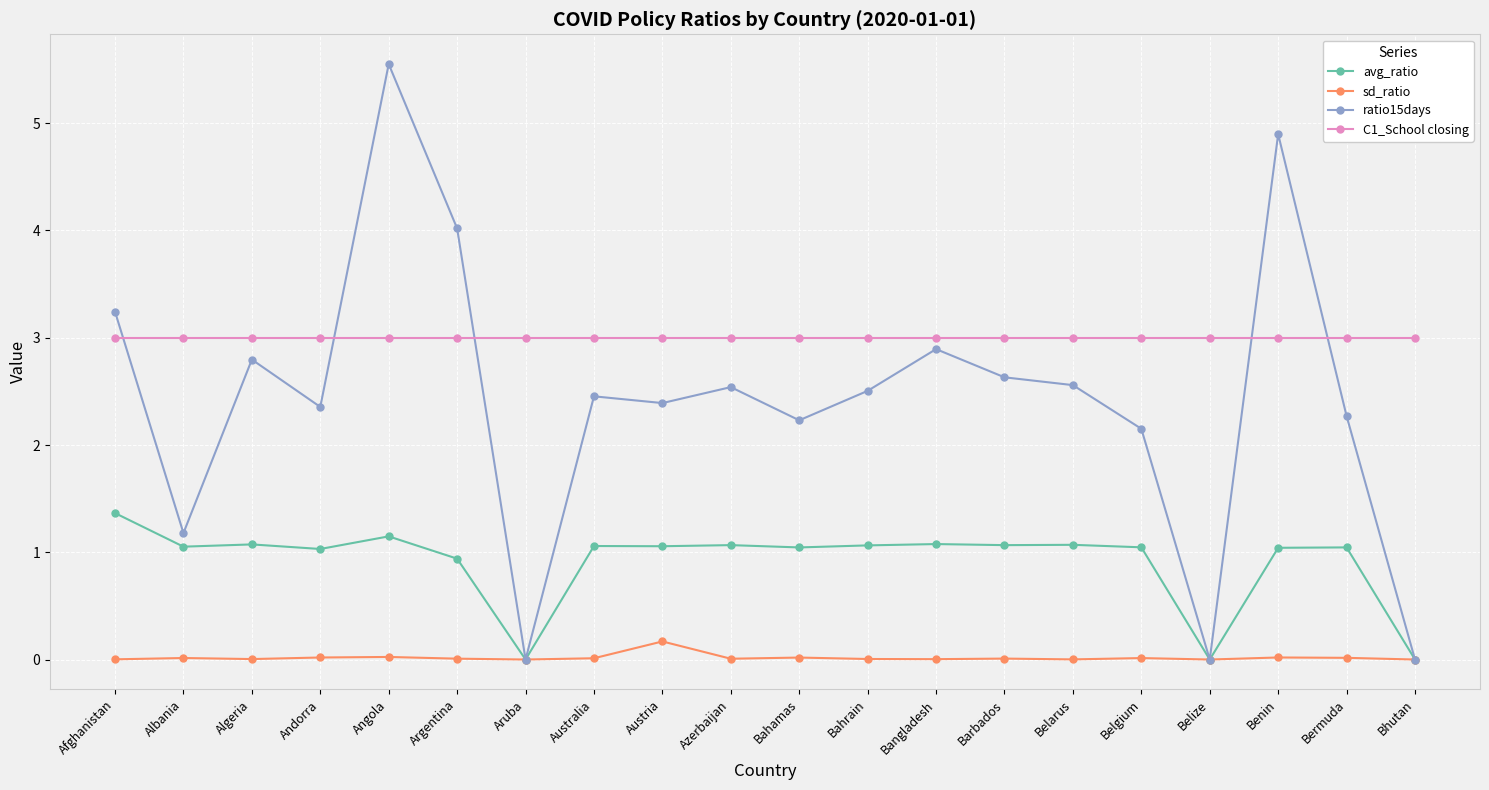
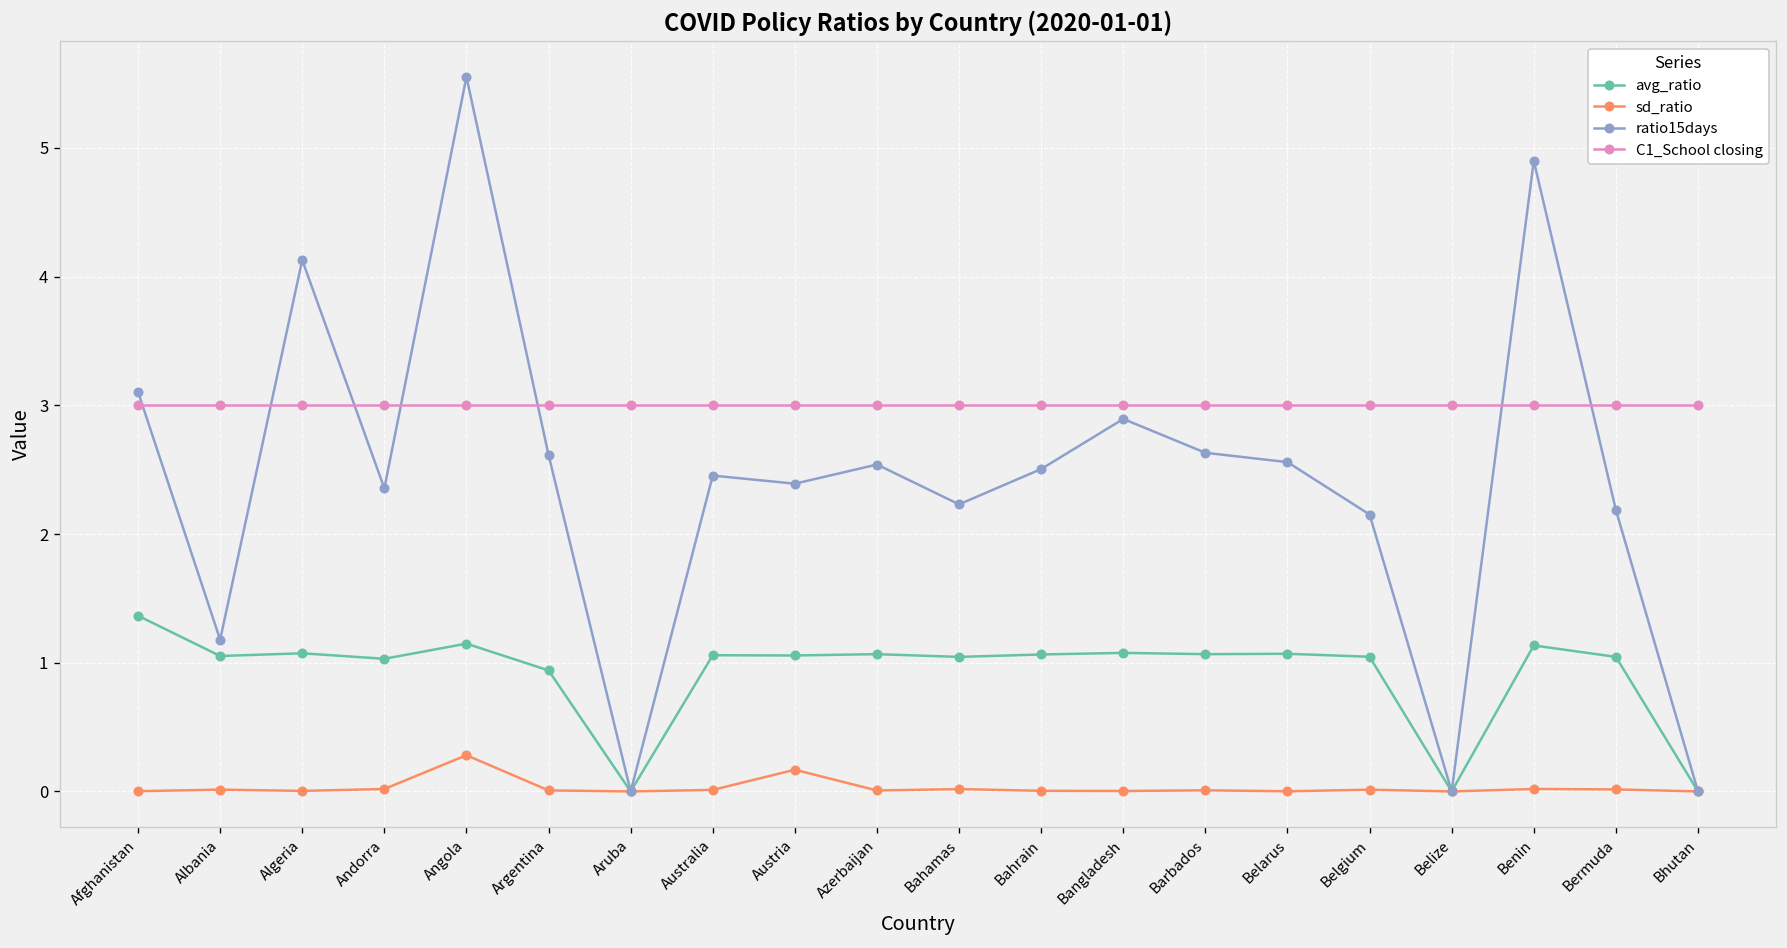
  {
    "avg_ratio": {
      "Afghanistan": 1.37,
      "Albania": 1.05,
      "Algeria": 1.07,
      "Andorra": 1.03,
      "Angola": 1.15,
      "Argentina": 0.94,
      "Australia": 1.06,
      "Austria": 1.06,
      "Azerbaijan": 1.07,
      "Bahamas": 1.05,
      "Bahrain": 1.06,
      "Bangladesh": 1.08,
      "Barbados": 1.07,
      "Belarus": 1.07,
      "Belgium": 1.05,
-     "Benin": 1.04,
+     "Benin": 1.13,
      "Bermuda": 1.05
    },
    "sd_ratio": {
      "Afghanistan": 0.00,
      "Albania": 0.01,
      "Algeria": 0.00,
      "Andorra": 0.02,
-     "Angola": 0.02,
+     "Angola": 0.28,
      "Argentina": 0.01,
      "Australia": 0.01,
      "Austria": 0.17,
      "Azerbaijan": 0.01,
      "Bahamas": 0.02,
      "Bahrain": 0.00,
      "Bangladesh": 0.00,
      "Barbados": 0.01,
      "Belarus": 0.00,
      "Belgium": 0.01,
      "Benin": 0.02,
      "Bermuda": 0.02
    },
    "ratio15days": {
-     "Afghanistan": 3.24,
+     "Afghanistan": 3.10,
      "Albania": 1.18,
-     "Algeria": 2.80,
+     "Algeria": 4.13,
      "Andorra": 2.36,
      "Angola": 5.55,
-     "Argentina": 4.02,
+     "Argentina": 2.61,
      "Australia": 2.45,
      "Austria": 2.39,
      "Azerbaijan": 2.54,
      "Bahamas": 2.23,
      "Bahrain": 2.50,
      "Bangladesh": 2.89,
      "Barbados": 2.63,
      "Belarus": 2.56,
      "Belgium": 2.15,
      "Benin": 4.90,
-     "Bermuda": 2.27
+     "Bermuda": 2.19
    },
    "C1_School closing": {
      "Afghanistan": 3.00,
      "Albania": 3.00,
      "Algeria": 3.00,
      "Andorra": 3.00,
      "Angola": 3.00,
      "Argentina": 3.00,
      "Aruba": 3.00,
      "Australia": 3.00,
      "Austria": 3.00,
      "Azerbaijan": 3.00,
      "Bahamas": 3.00,
      "Bahrain": 3.00,
      "Bangladesh": 3.00,
      "Barbados": 3.00,
      "Belarus": 3.00,
      "Belgium": 3.00,
      "Belize": 3.00,
      "Benin": 3.00,
      "Bermuda": 3.00,
      "Bhutan": 3.00
    }
  }
